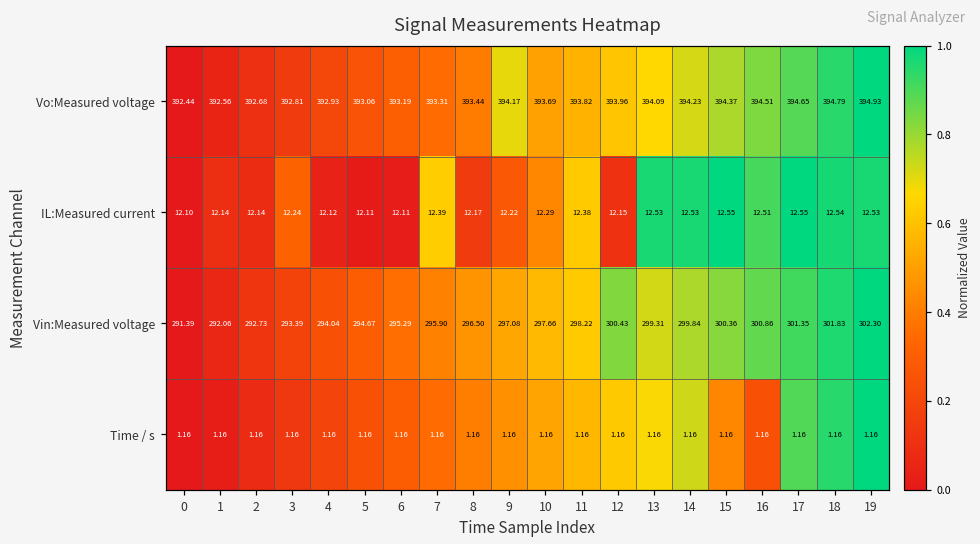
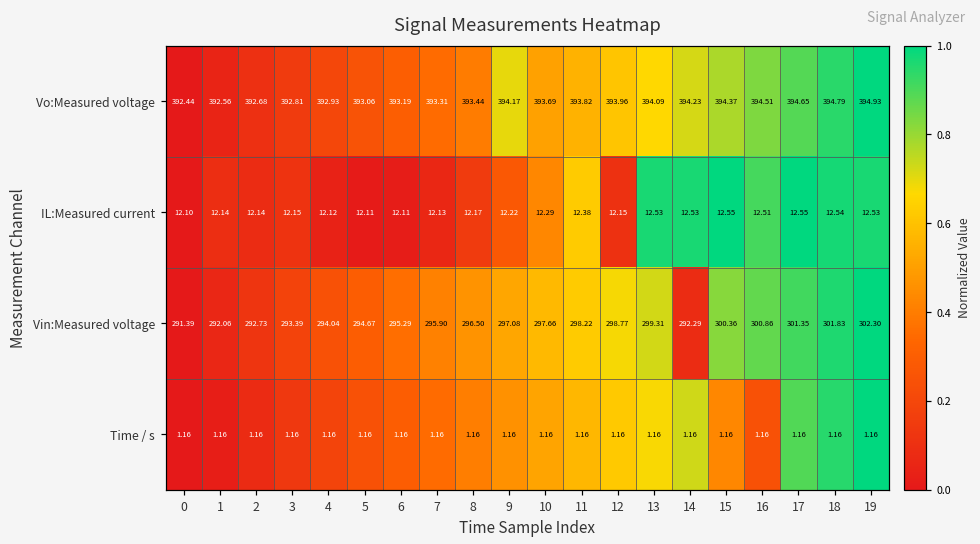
  {
    "Vo:Measured voltage": {
      "0": 392.44,
      "1": 392.56,
      "2": 392.68,
      "3": 392.81,
      "4": 392.93,
      "5": 393.06,
      "6": 393.19,
      "7": 393.31,
      "8": 393.44,
      "9": 394.17,
      "10": 393.69,
      "11": 393.82,
      "12": 393.96,
      "13": 394.09,
      "14": 394.23,
      "15": 394.37,
      "16": 394.51,
      "17": 394.65,
      "18": 394.79,
      "19": 394.93
    },
    "IL:Measured current": {
      "0": 12.10,
      "1": 12.14,
      "2": 12.14,
-     "3": 12.24,
+     "3": 12.15,
      "4": 12.12,
      "5": 12.11,
      "6": 12.11,
-     "7": 12.39,
+     "7": 12.13,
      "8": 12.17,
      "9": 12.22,
      "10": 12.29,
      "11": 12.38,
      "12": 12.15,
      "13": 12.53,
      "14": 12.53,
      "15": 12.55,
      "16": 12.51,
      "17": 12.55,
      "18": 12.54,
      "19": 12.53
    },
    "Vin:Measured voltage": {
      "0": 291.39,
      "1": 292.06,
      "2": 292.73,
      "3": 293.39,
      "4": 294.04,
      "5": 294.67,
      "6": 295.29,
      "7": 295.90,
      "8": 296.50,
      "9": 297.08,
      "10": 297.66,
      "11": 298.22,
-     "12": 300.43,
+     "12": 298.77,
      "13": 299.31,
-     "14": 299.84,
+     "14": 292.29,
      "15": 300.36,
      "16": 300.86,
      "17": 301.35,
      "18": 301.83,
      "19": 302.30
    },
    "Time / s": {
      "0": 1.16,
      "1": 1.16,
      "2": 1.16,
      "3": 1.16,
      "4": 1.16,
      "5": 1.16,
      "6": 1.16,
      "7": 1.16,
      "8": 1.16,
      "9": 1.16,
      "10": 1.16,
      "11": 1.16,
      "12": 1.16,
      "13": 1.16,
      "14": 1.16,
      "15": 1.16,
      "16": 1.16,
      "17": 1.16,
      "18": 1.16,
      "19": 1.16
    }
  }
